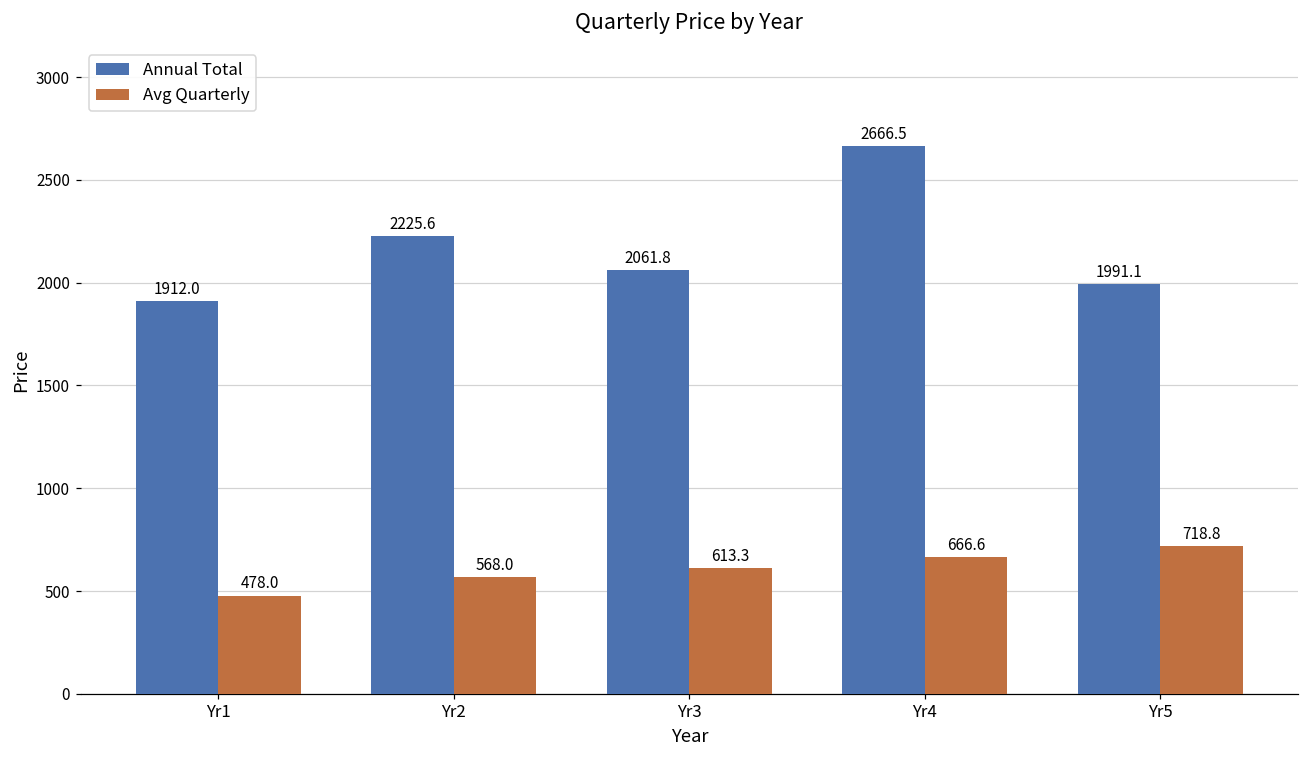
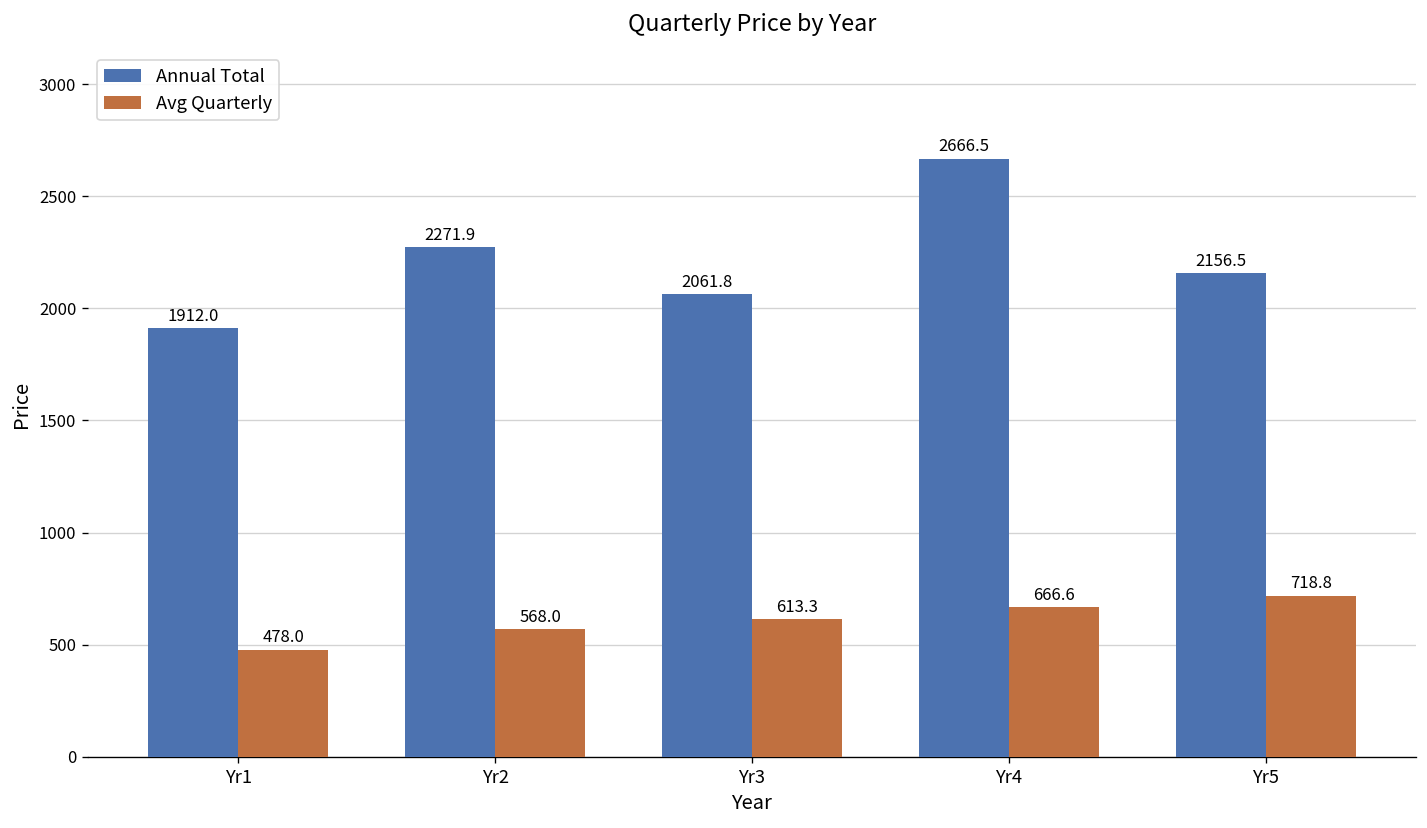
  {
    "Annual Total": {
      "Yr1": 1912.0,
-     "Yr2": 2225.6,
+     "Yr2": 2271.9,
      "Yr3": 2061.8,
      "Yr4": 2666.5,
-     "Yr5": 1991.1
+     "Yr5": 2156.5
    },
    "Avg Quarterly": {
      "Yr1": 478.0,
      "Yr2": 568.0,
      "Yr3": 613.3,
      "Yr4": 666.6,
      "Yr5": 718.8
    }
  }
